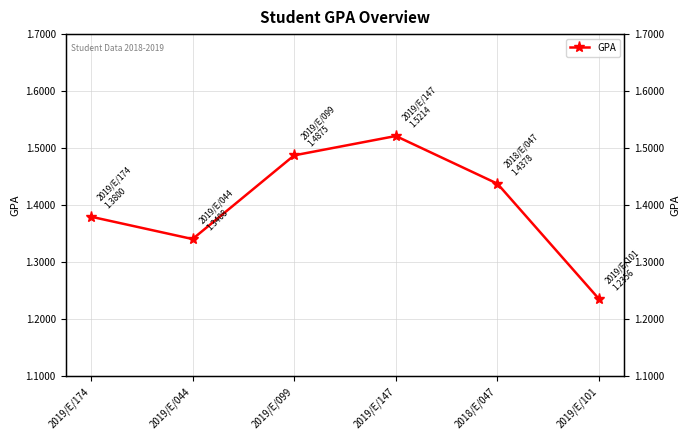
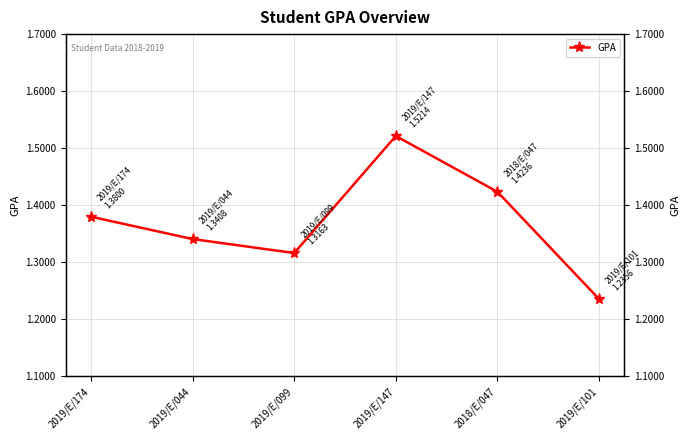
  {
    "2019/E/174": 1.3800,
    "2019/E/044": 1.3408,
-   "2019/E/099": 1.4875,
+   "2019/E/099": 1.3163,
    "2019/E/147": 1.5214,
-   "2018/E/047": 1.4378,
+   "2018/E/047": 1.4236,
    "2019/E/101": 1.2356
  }
